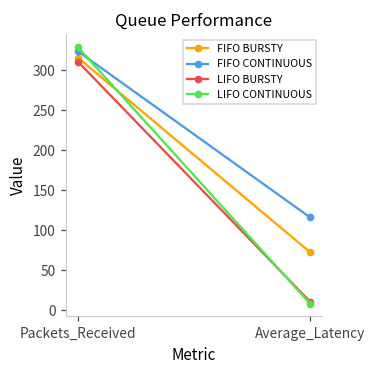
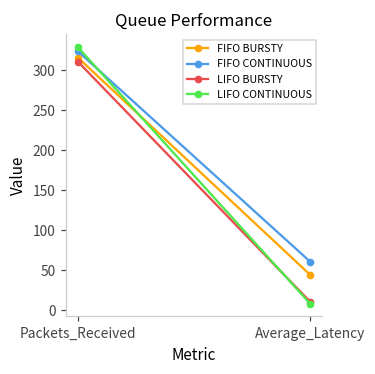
  {
    "FIFO BURSTY": {
      "Packets_Received": 320,
-     "Average_Latency": 70
+     "Average_Latency": 40
    },
    "FIFO CONTINUOUS": {
      "Packets_Received": 320,
-     "Average_Latency": 120
+     "Average_Latency": 60
    },
    "LIFO BURSTY": {
      "Packets_Received": 310
    },
    "LIFO CONTINUOUS": {
      "Packets_Received": 330
    }
  }
